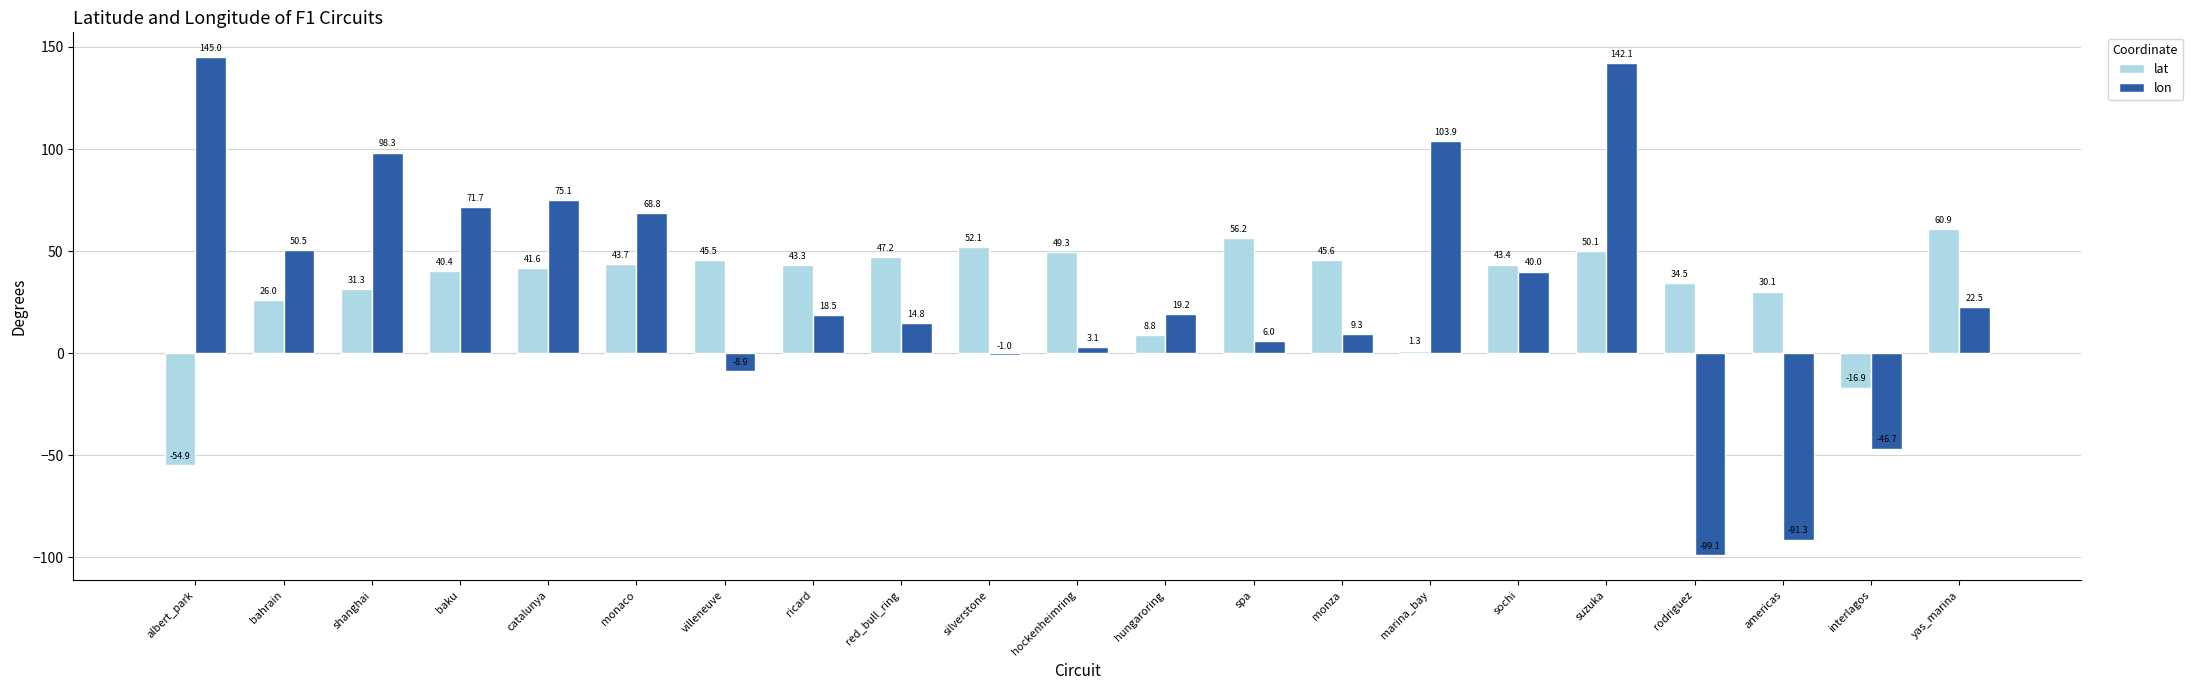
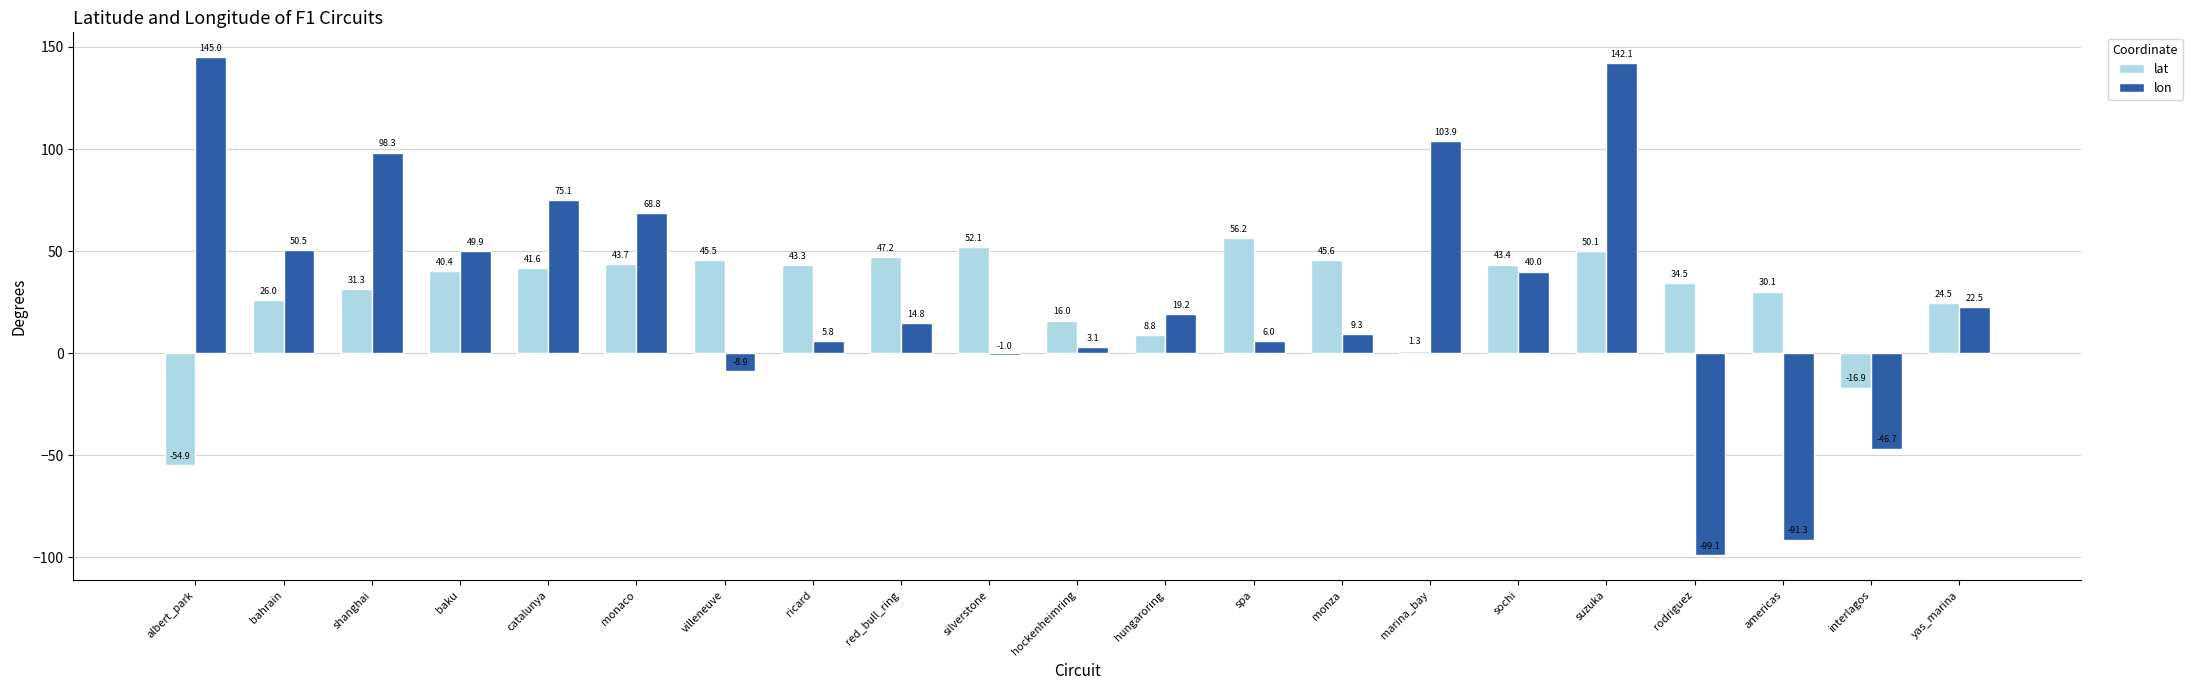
  {
    "lat": {
      "albert_park": -54.9,
      "bahrain": 26.0,
      "shanghai": 31.3,
      "baku": 40.4,
      "catalunya": 41.6,
      "monaco": 43.7,
      "villeneuve": 45.5,
      "ricard": 43.3,
      "red_bull_ring": 47.2,
      "silverstone": 52.1,
-     "hockenheimring": 49.3,
+     "hockenheimring": 16.0,
      "hungaroring": 8.8,
      "spa": 56.2,
      "monza": 45.6,
      "marina_bay": 1.3,
      "sochi": 43.4,
      "suzuka": 50.1,
      "rodriguez": 34.5,
      "americas": 30.1,
      "interlagos": -16.9,
-     "yas_marina": 60.9
+     "yas_marina": 24.5
    },
    "lon": {
      "albert_park": 145.0,
      "bahrain": 50.5,
      "shanghai": 98.3,
-     "baku": 71.7,
+     "baku": 49.9,
      "catalunya": 75.1,
      "monaco": 68.8,
      "villeneuve": -8.9,
-     "ricard": 18.5,
+     "ricard": 5.8,
      "red_bull_ring": 14.8,
      "silverstone": -1.0,
      "hockenheimring": 3.1,
      "hungaroring": 19.2,
      "spa": 6.0,
      "monza": 9.3,
      "marina_bay": 103.9,
      "sochi": 40.0,
      "suzuka": 142.1,
      "rodriguez": -99.1,
      "americas": -91.3,
      "interlagos": -46.7,
      "yas_marina": 22.5
    }
  }
